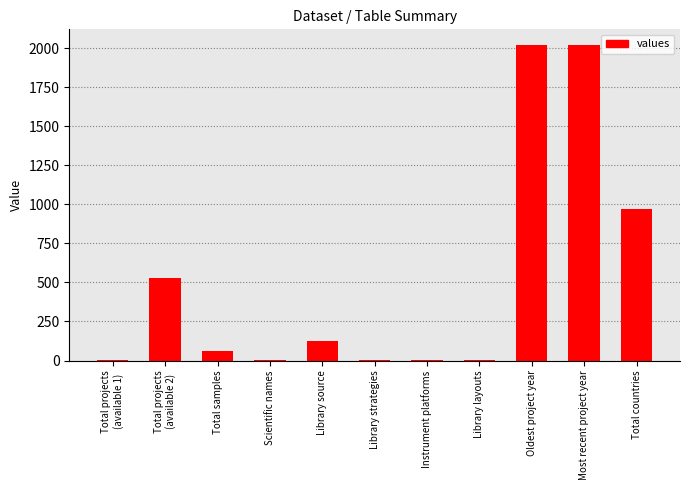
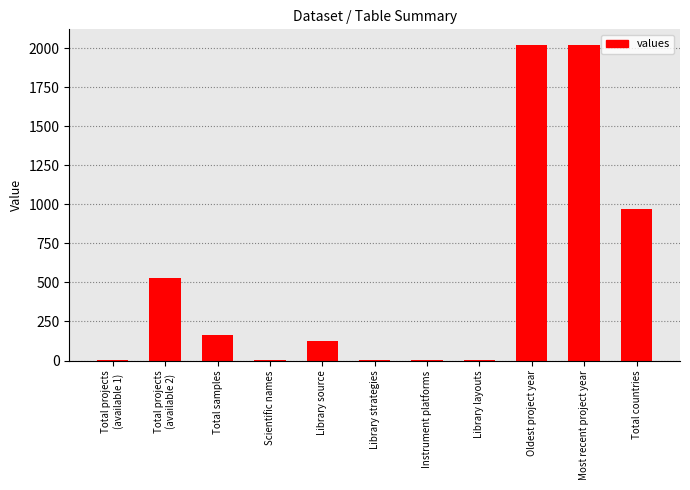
  {
    "Total projects (available 2)": 530,
-   "Total samples": 60,
+   "Total samples": 160,
    "Library source": 120,
    "Oldest project year": 2020,
    "Most recent project year": 2020,
    "Total countries": 970
  }
